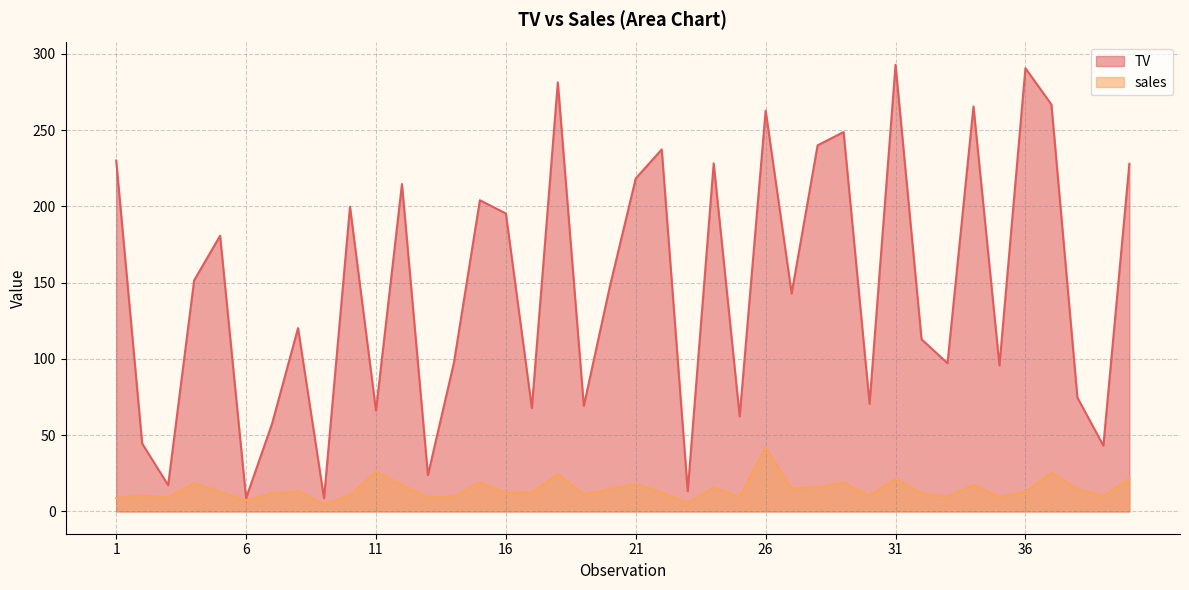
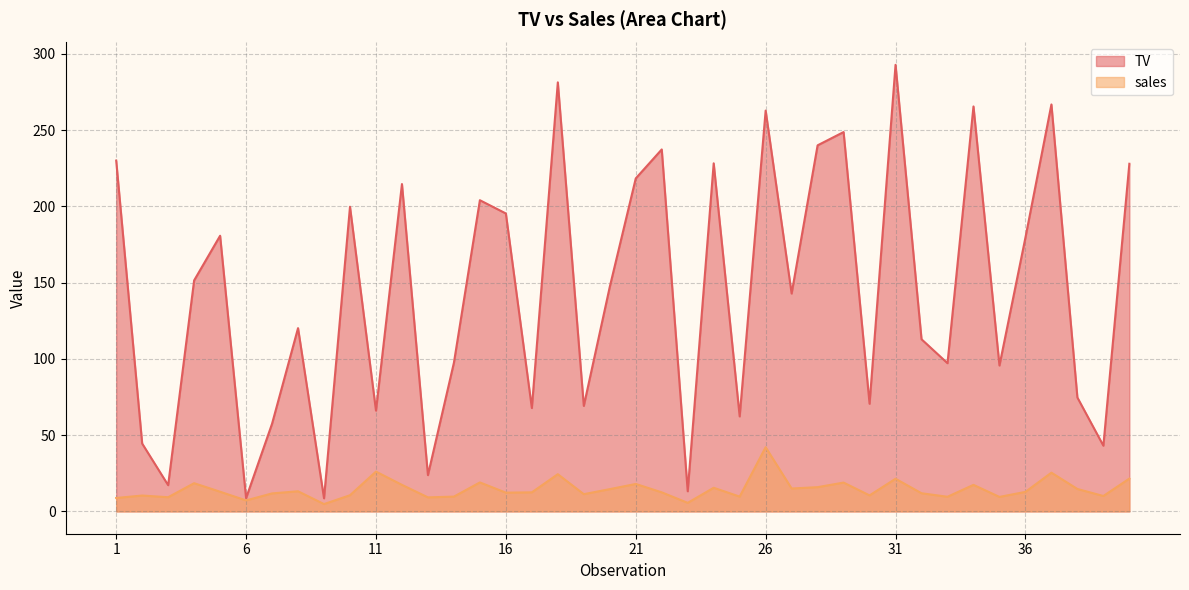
  {
    "TV": {
      "1": 230,
      "11": 66,
      "16": 195,
      "21": 218,
      "26": 263,
      "31": 293,
-     "36": 291
+     "36": 180
    },
    "sales": {
      "1": 9,
      "11": 26,
      "16": 12,
      "21": 18,
      "26": 42,
      "31": 21,
      "36": 13
    }
  }
